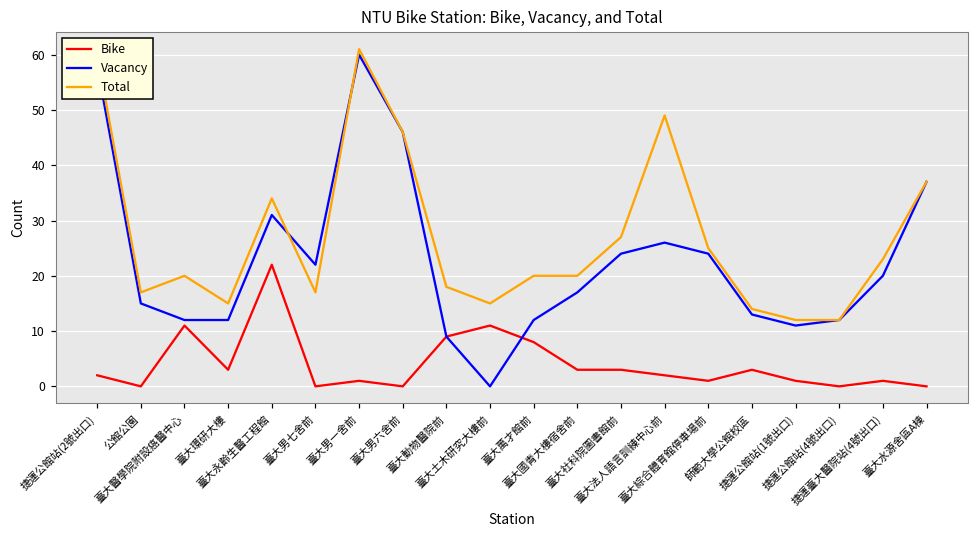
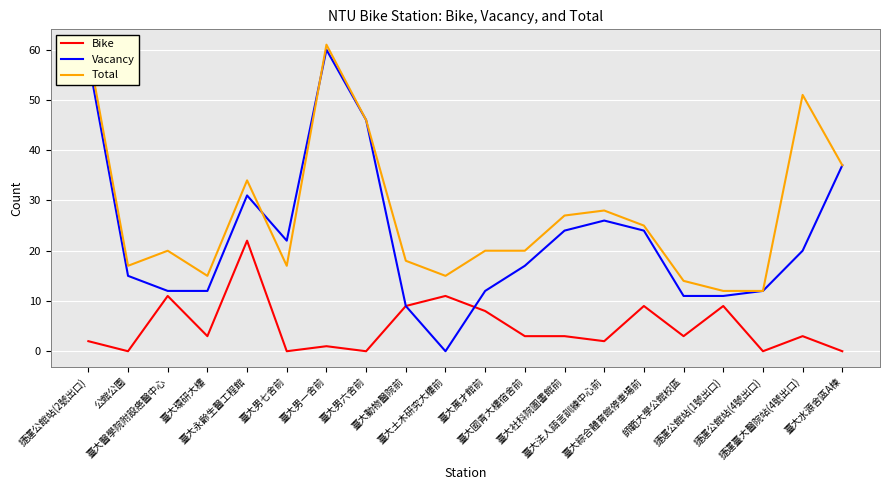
  {
    "Bike": {
      "捷運公館站(2號出口)": 2,
      "公館公園": 0,
      "臺大醫學院附設癌醫中心": 11,
      "臺大環研大樓": 3,
      "臺大永齡生醫工程館": 22,
      "臺大男七舍前": 0,
      "臺大男一舍前": 1,
      "臺大男六舍前": 0,
      "臺大土木研究大樓前": 11,
      "臺大萬才館前": 8,
      "臺大國青大樓宿舍前": 3,
      "臺大社科院圖書館前": 3,
      "臺大法人語言訓練中心前": 2,
-     "臺大綜合體育館停車場前": 1,
+     "臺大綜合體育館停車場前": 9,
      "師範大學公館校區": 3,
-     "捷運公館站(1號出口)": 1,
+     "捷運公館站(1號出口)": 9,
      "捷運公館站(4號出口)": 0,
-     "捷運臺大醫院站(4號出口)": 1,
+     "捷運臺大醫院站(4號出口)": 3,
      "臺大水源舍區A棟": 0
    },
    "Vacancy": {
      "公館公園": 15,
      "臺大醫學院附設癌醫中心": 12,
      "臺大環研大樓": 12,
      "臺大永齡生醫工程館": 31,
      "臺大男七舍前": 22,
      "臺大男一舍前": 60,
      "臺大土木研究大樓前": 0,
      "臺大萬才館前": 12,
      "臺大國青大樓宿舍前": 17,
      "臺大社科院圖書館前": 24,
      "臺大法人語言訓練中心前": 26,
      "臺大綜合體育館停車場前": 24,
-     "師範大學公館校區": 13,
+     "師範大學公館校區": 11,
      "捷運公館站(1號出口)": 11,
      "捷運臺大醫院站(4號出口)": 20
    },
    "Total": {
      "公館公園": 17,
      "臺大醫學院附設癌醫中心": 20,
      "臺大環研大樓": 15,
      "臺大永齡生醫工程館": 34,
      "臺大男七舍前": 17,
      "臺大男一舍前": 61,
      "臺大動物醫院前": 18,
      "臺大土木研究大樓前": 15,
      "臺大萬才館前": 20,
      "臺大國青大樓宿舍前": 20,
      "臺大社科院圖書館前": 27,
-     "臺大法人語言訓練中心前": 49,
+     "臺大法人語言訓練中心前": 28,
      "臺大綜合體育館停車場前": 25,
      "師範大學公館校區": 14,
      "捷運公館站(1號出口)": 12,
-     "捷運臺大醫院站(4號出口)": 23
+     "捷運臺大醫院站(4號出口)": 51
    }
  }
